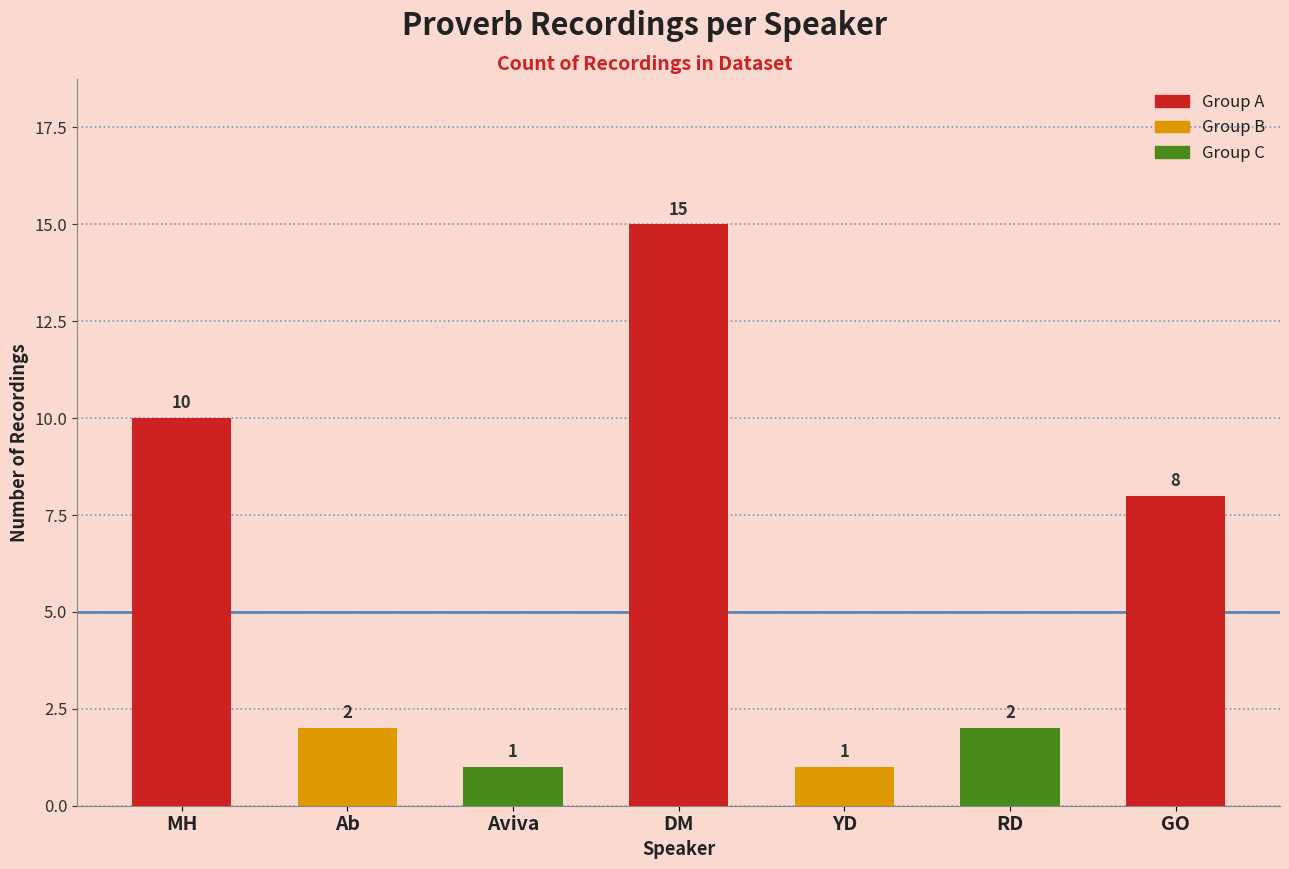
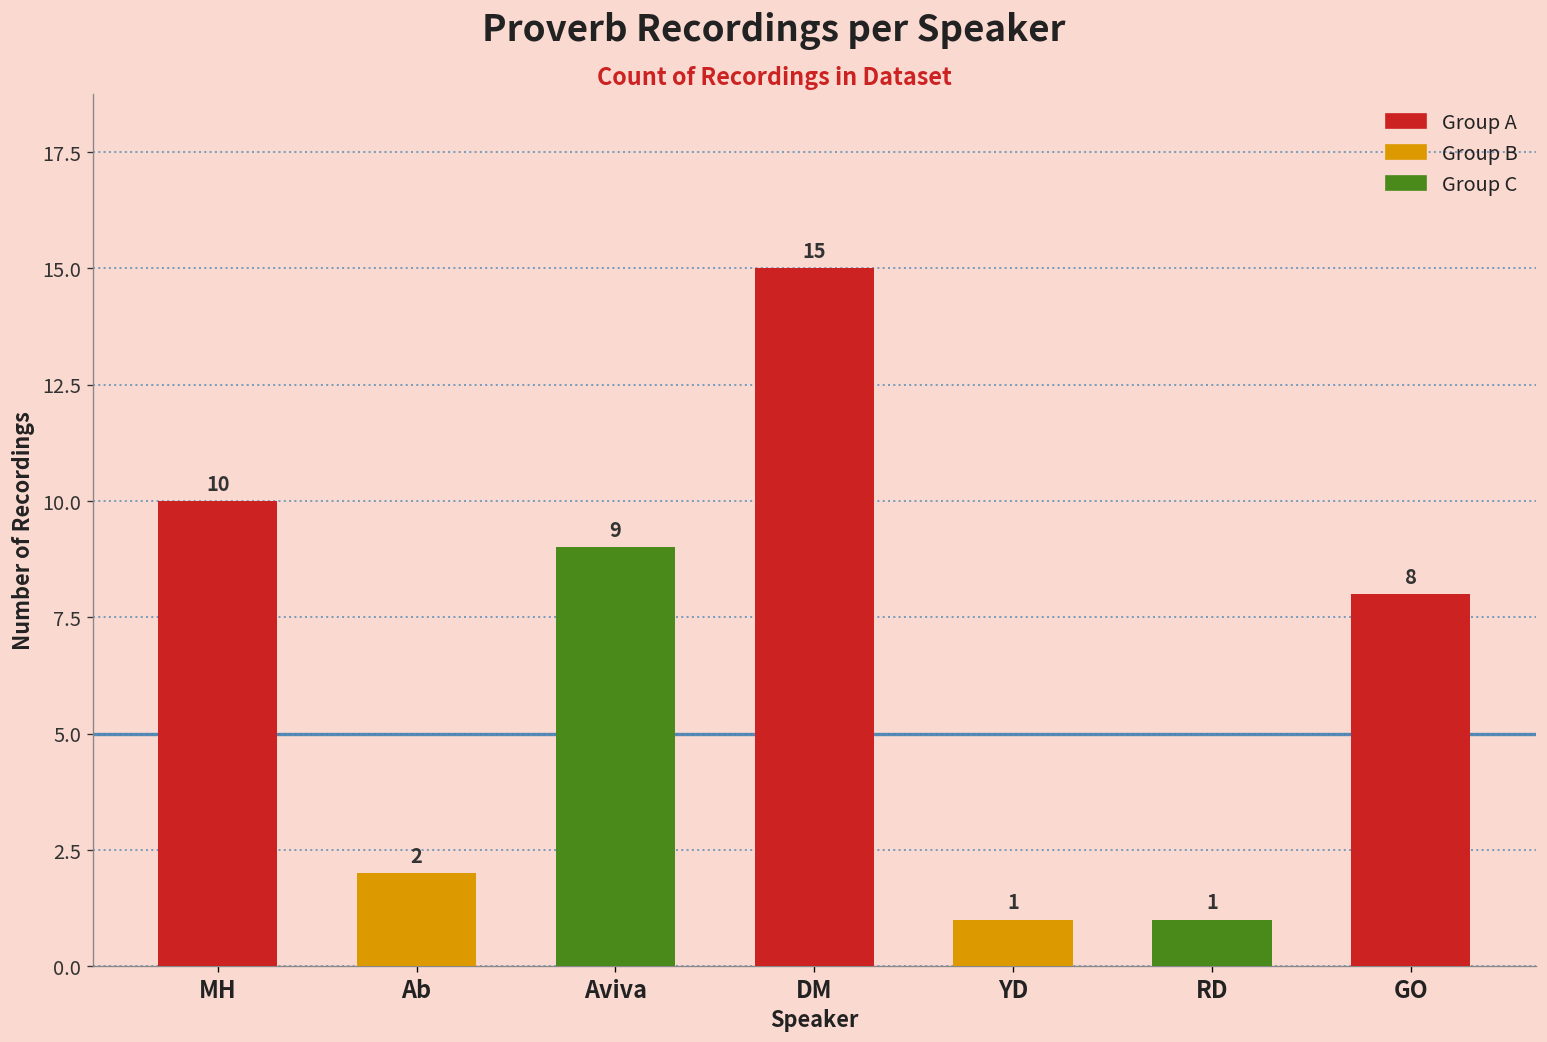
  {
    "MH": 10,
    "Ab": 2,
-   "Aviva": 1,
+   "Aviva": 9,
    "DM": 15,
    "YD": 1,
-   "RD": 2,
+   "RD": 1,
    "GO": 8
  }
